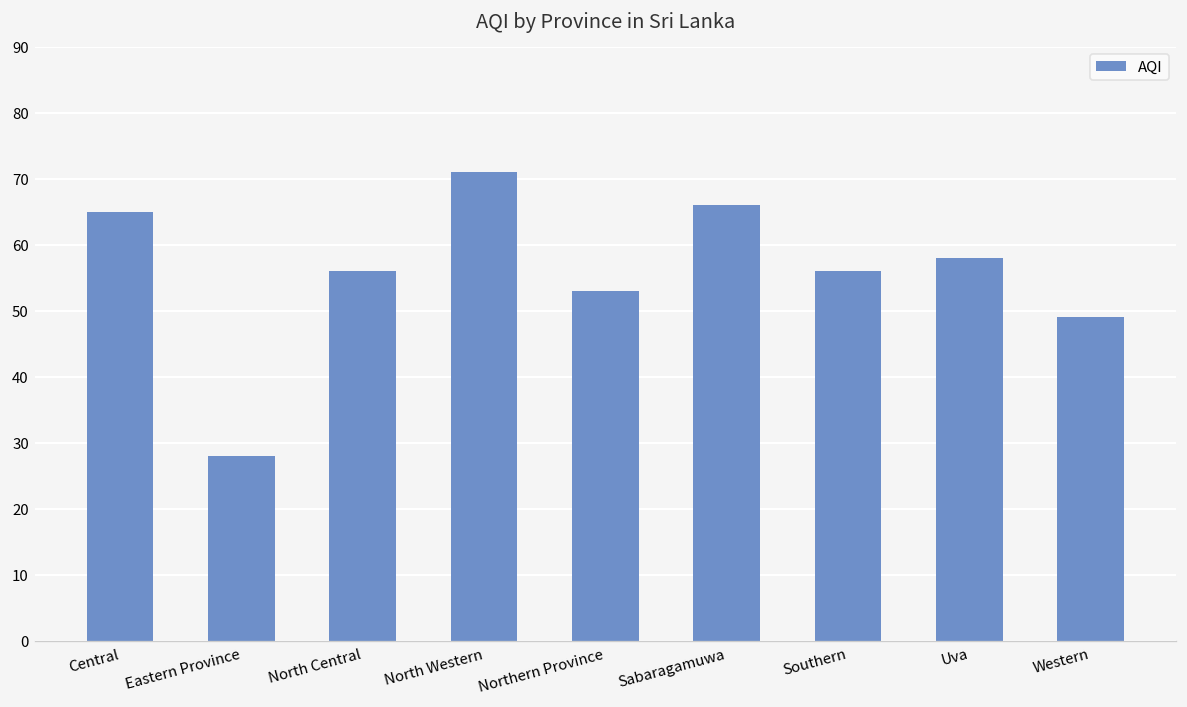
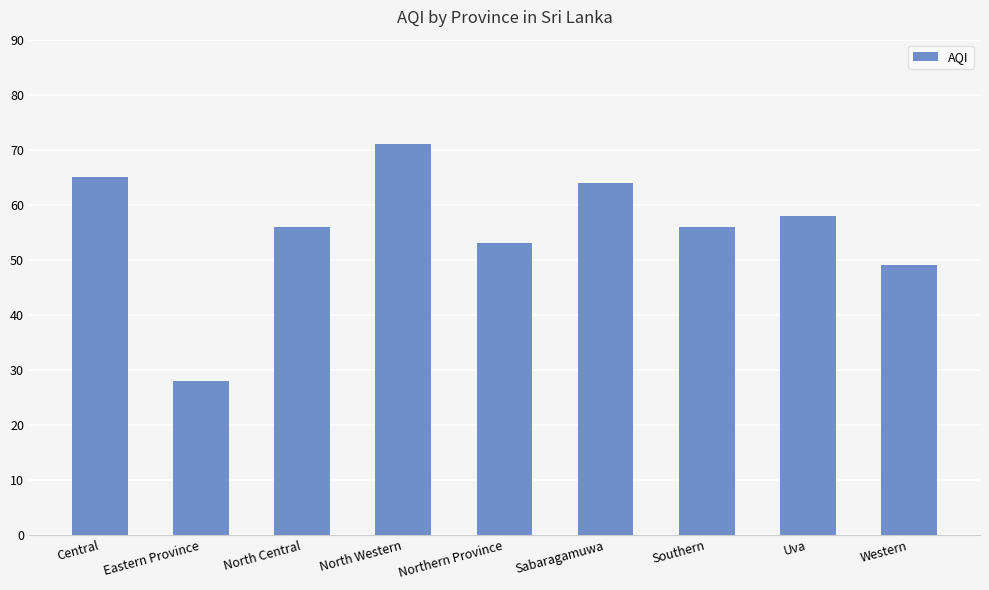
  {
    "Central": 65,
    "Eastern Province": 28,
    "North Central": 56,
    "North Western": 71,
    "Northern Province": 53,
-   "Sabaragamuwa": 66,
+   "Sabaragamuwa": 64,
    "Southern": 56,
    "Uva": 58,
    "Western": 49
  }
